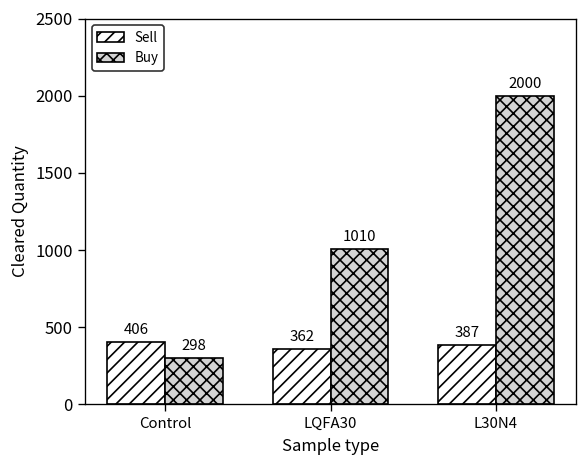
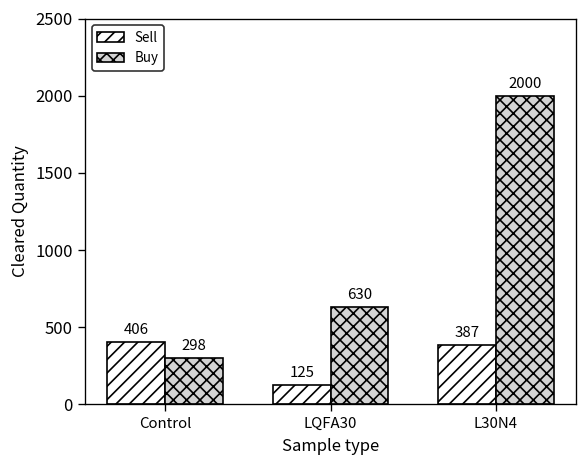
  {
    "Sell": {
      "Control": 406,
-     "LQFA30": 362,
+     "LQFA30": 125,
      "L30N4": 387
    },
    "Buy": {
      "Control": 298,
-     "LQFA30": 1010,
+     "LQFA30": 630,
      "L30N4": 2000
    }
  }
